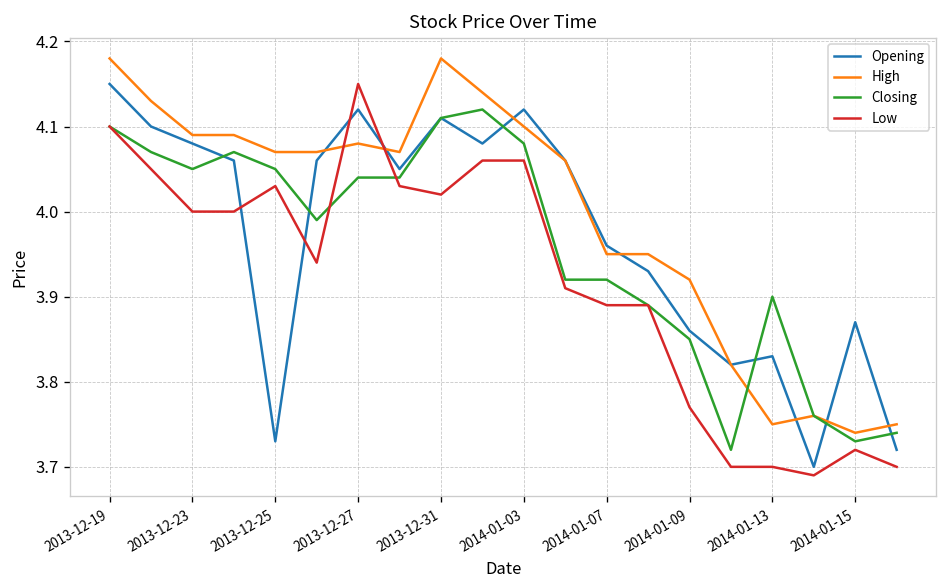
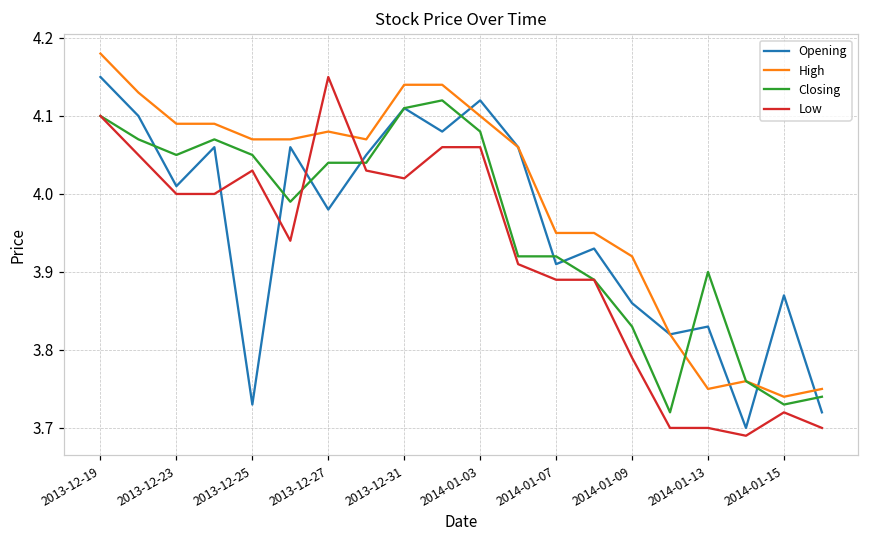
  {
    "Opening": {
      "2013-12-19": 4.15,
-     "2013-12-23": 4.08,
+     "2013-12-23": 4.01,
      "2013-12-25": 3.73,
-     "2013-12-27": 4.12,
+     "2013-12-27": 3.98,
      "2014-01-03": 4.12,
-     "2014-01-07": 3.96,
+     "2014-01-07": 3.91,
      "2014-01-09": 3.86,
      "2014-01-13": 3.83,
      "2014-01-15": 3.87
    },
    "High": {
      "2013-12-19": 4.18,
      "2013-12-23": 4.09,
      "2013-12-25": 4.07,
      "2013-12-27": 4.08,
-     "2013-12-31": 4.18,
+     "2013-12-31": 4.14,
      "2014-01-03": 4.10,
      "2014-01-07": 3.95,
      "2014-01-09": 3.92,
      "2014-01-13": 3.75,
      "2014-01-15": 3.74
    },
    "Closing": {
      "2013-12-23": 4.05,
      "2013-12-25": 4.05,
      "2013-12-27": 4.04,
      "2014-01-03": 4.08,
      "2014-01-07": 3.92,
-     "2014-01-09": 3.85,
+     "2014-01-09": 3.83,
      "2014-01-13": 3.90,
      "2014-01-15": 3.73
    },
    "Low": {
      "2013-12-23": 4.00,
      "2013-12-25": 4.03,
      "2013-12-27": 4.15,
      "2013-12-31": 4.02,
      "2014-01-03": 4.06,
      "2014-01-07": 3.89,
-     "2014-01-09": 3.77,
+     "2014-01-09": 3.79,
      "2014-01-13": 3.70,
      "2014-01-15": 3.72
    }
  }
